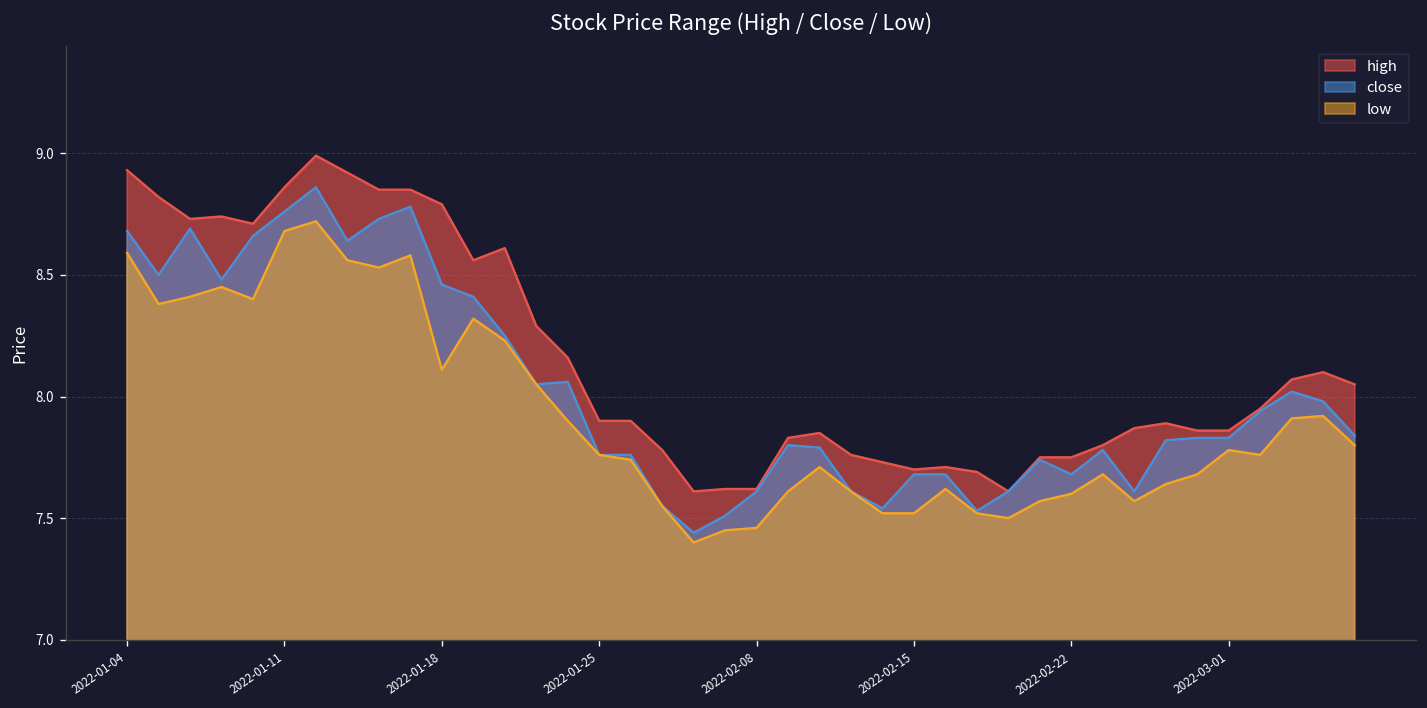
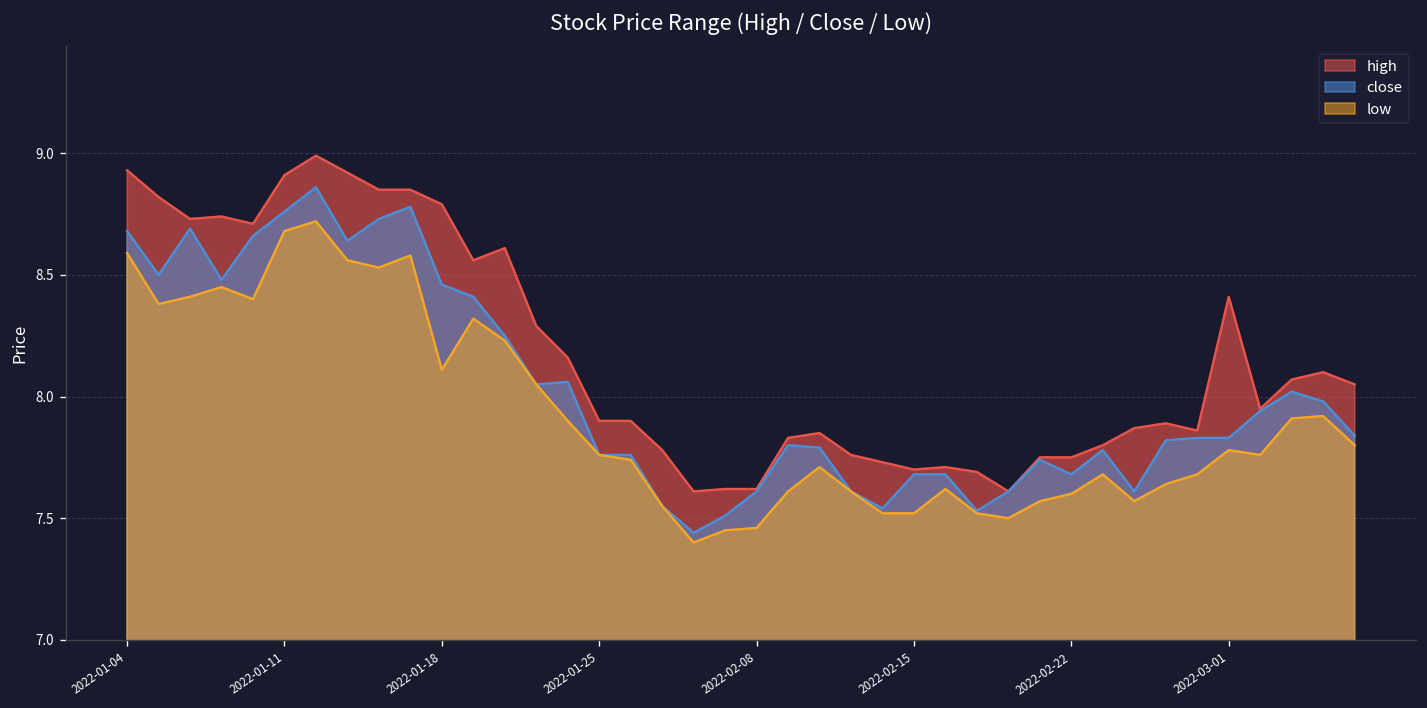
  {
    "high": {
      "2022-01-04": 8.93,
-     "2022-01-11": 8.86,
+     "2022-01-11": 8.91,
      "2022-01-18": 8.79,
      "2022-01-25": 7.90,
      "2022-02-15": 7.70,
      "2022-02-22": 7.75,
-     "2022-03-01": 7.86
+     "2022-03-01": 8.41
    },
    "close": {
      "2022-01-04": 8.68,
      "2022-01-11": 8.76,
      "2022-01-18": 8.46,
      "2022-02-15": 7.68,
      "2022-02-22": 7.68,
      "2022-03-01": 7.83
    },
    "low": {
      "2022-01-04": 8.59,
      "2022-01-11": 8.68,
      "2022-01-18": 8.11,
      "2022-02-08": 7.46,
      "2022-02-15": 7.52,
      "2022-02-22": 7.60,
      "2022-03-01": 7.78
    }
  }
